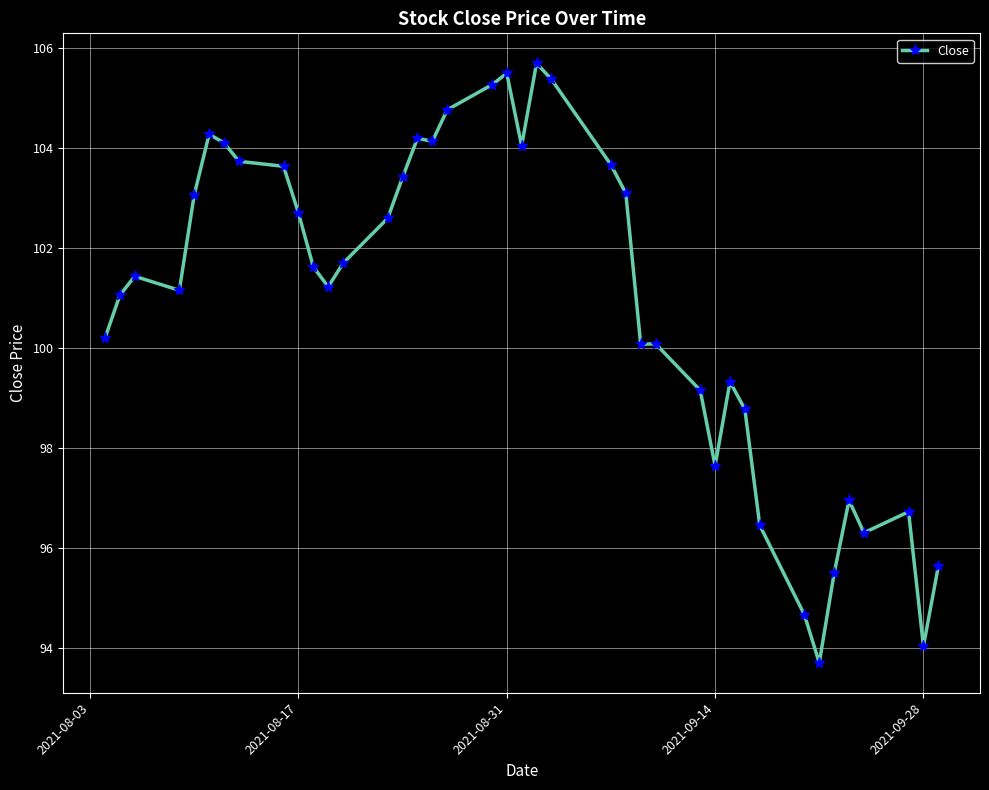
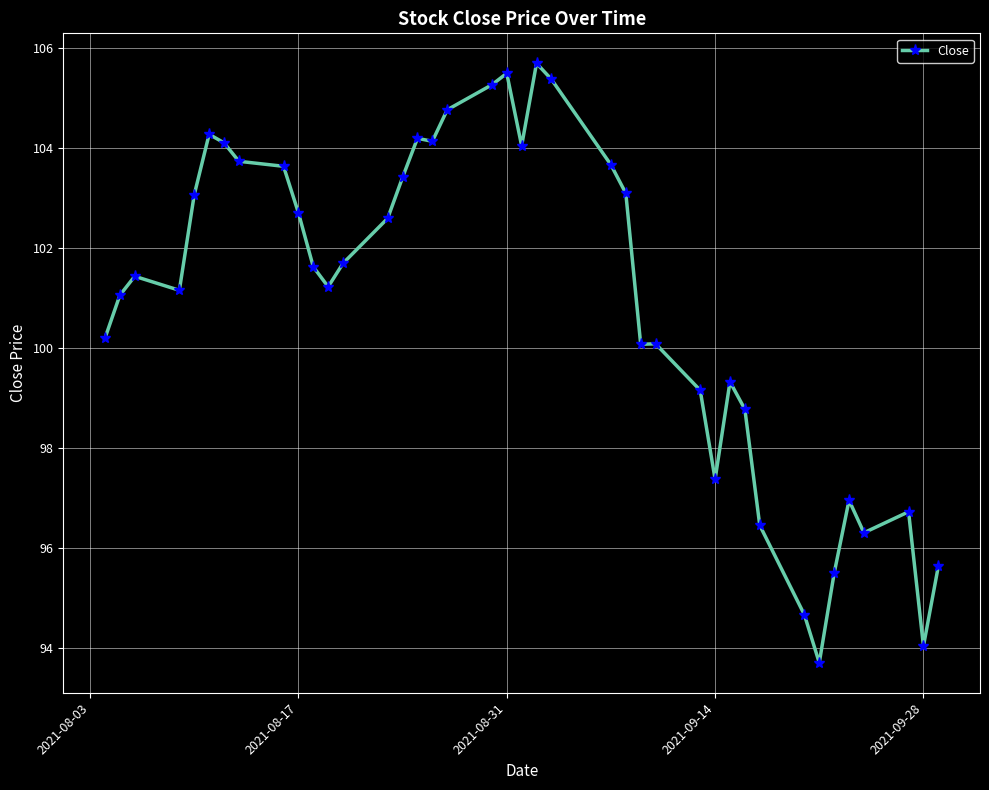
  {
    "2021-08-17": 102.7,
    "2021-08-31": 105.5,
-   "2021-09-14": 97.7,
+   "2021-09-14": 97.4,
    "2021-09-28": 94.0
  }
